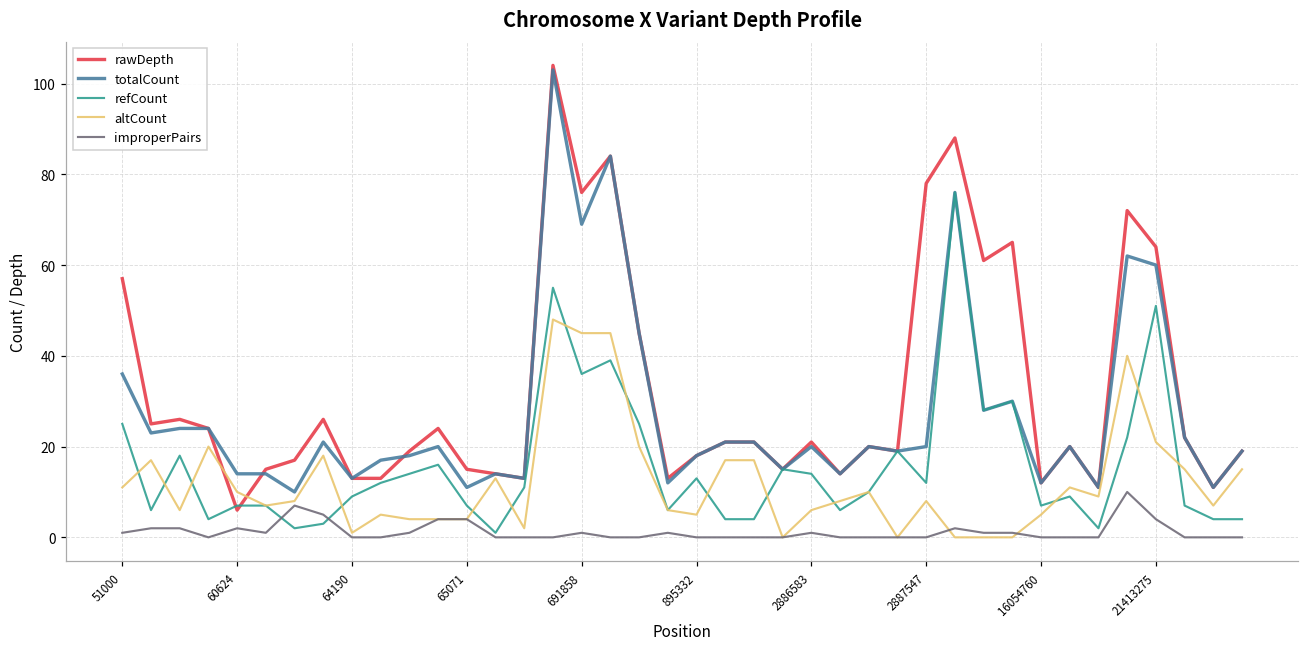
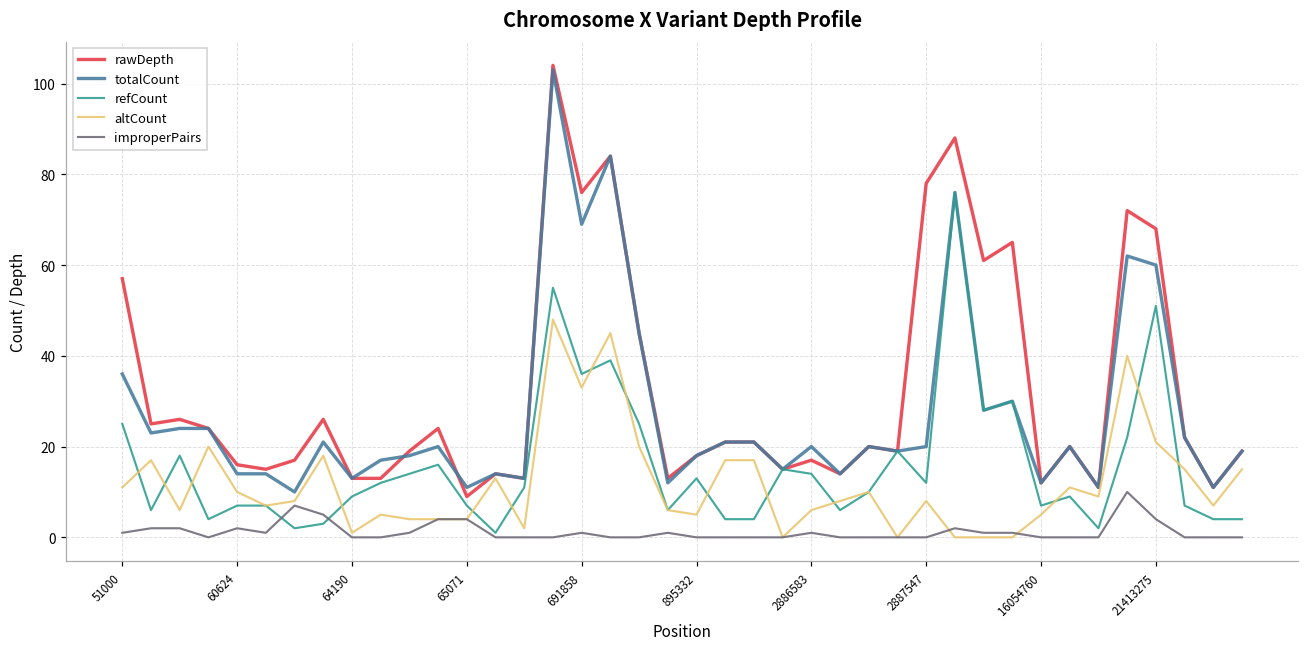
  {
    "rawDepth": {
      "51000": 57,
-     "60624": 6,
-     "65071": 15,
+     "60624": 16,
+     "65071": 9,
      "691858": 76,
-     "2886583": 21,
+     "2886583": 17,
      "2887547": 78,
-     "21413275": 64
+     "21413275": 68
    },
    "altCount": {
      "51000": 11,
      "60624": 10,
      "64190": 1,
-     "691858": 45,
+     "691858": 33,
      "895332": 5,
      "2886583": 6,
      "2887547": 8,
      "16054760": 5,
      "21413275": 21
    }
  }
